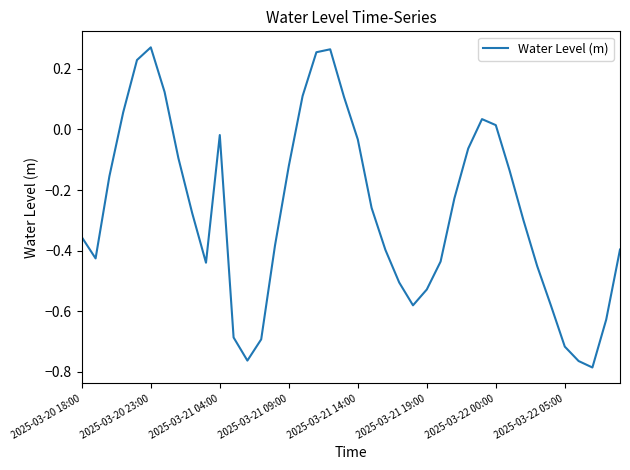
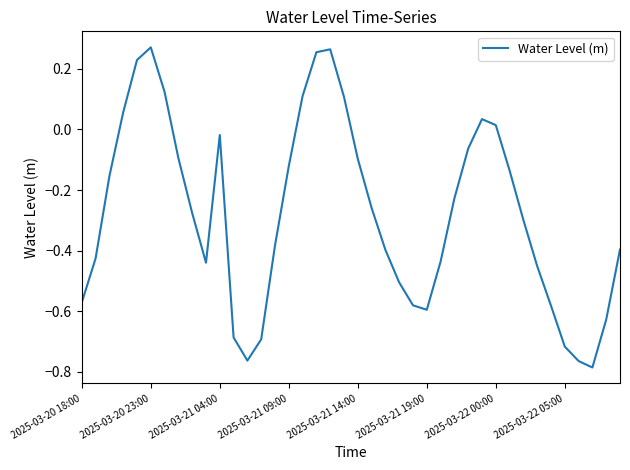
  {
-   "2025-03-20 18:00": -0.36,
+   "2025-03-20 18:00": -0.57,
    "2025-03-20 23:00": 0.27,
    "2025-03-21 04:00": -0.02,
    "2025-03-21 09:00": -0.12,
-   "2025-03-21 14:00": -0.03,
-   "2025-03-21 19:00": -0.53,
+   "2025-03-21 14:00": -0.10,
+   "2025-03-21 19:00": -0.60,
    "2025-03-22 00:00": 0.01,
    "2025-03-22 05:00": -0.72
  }
